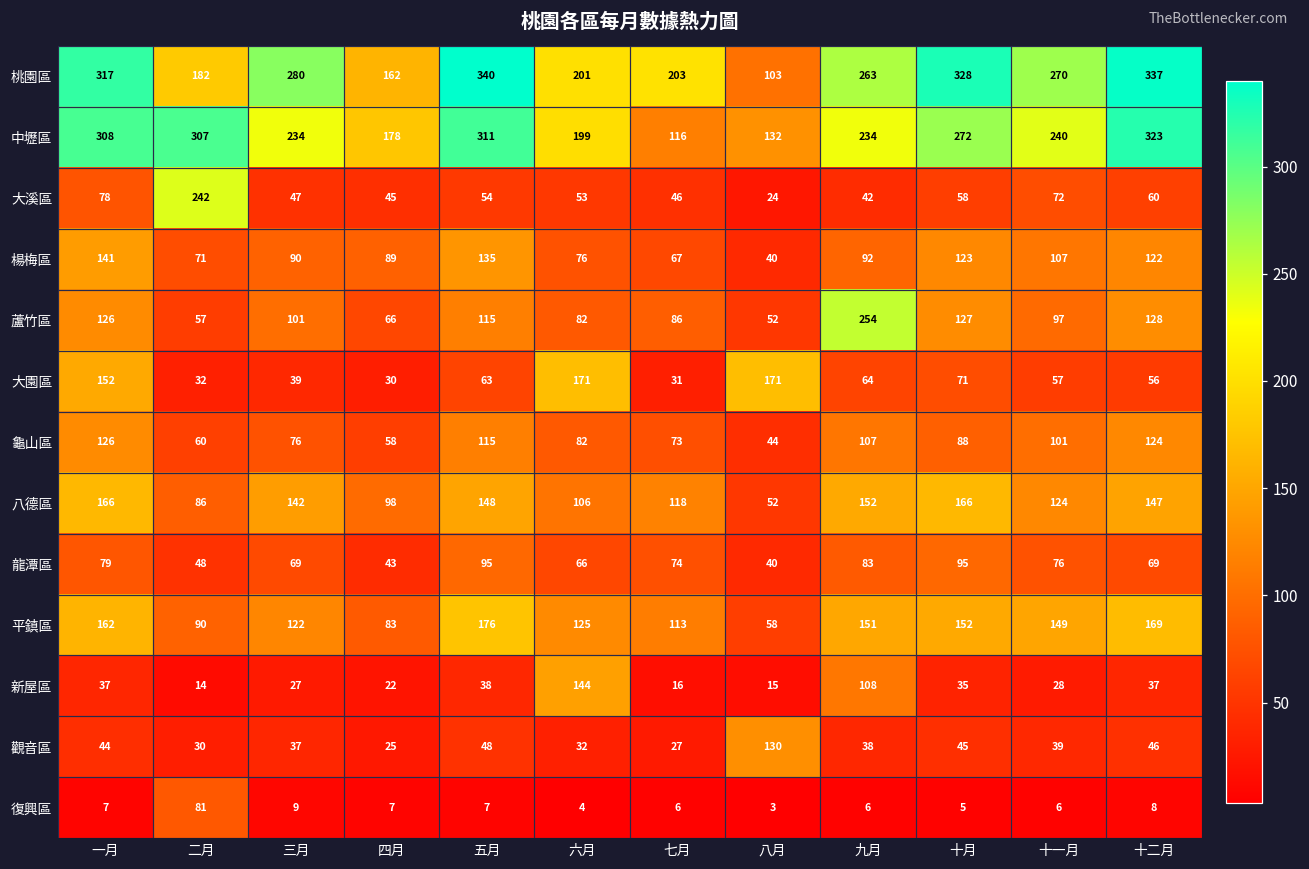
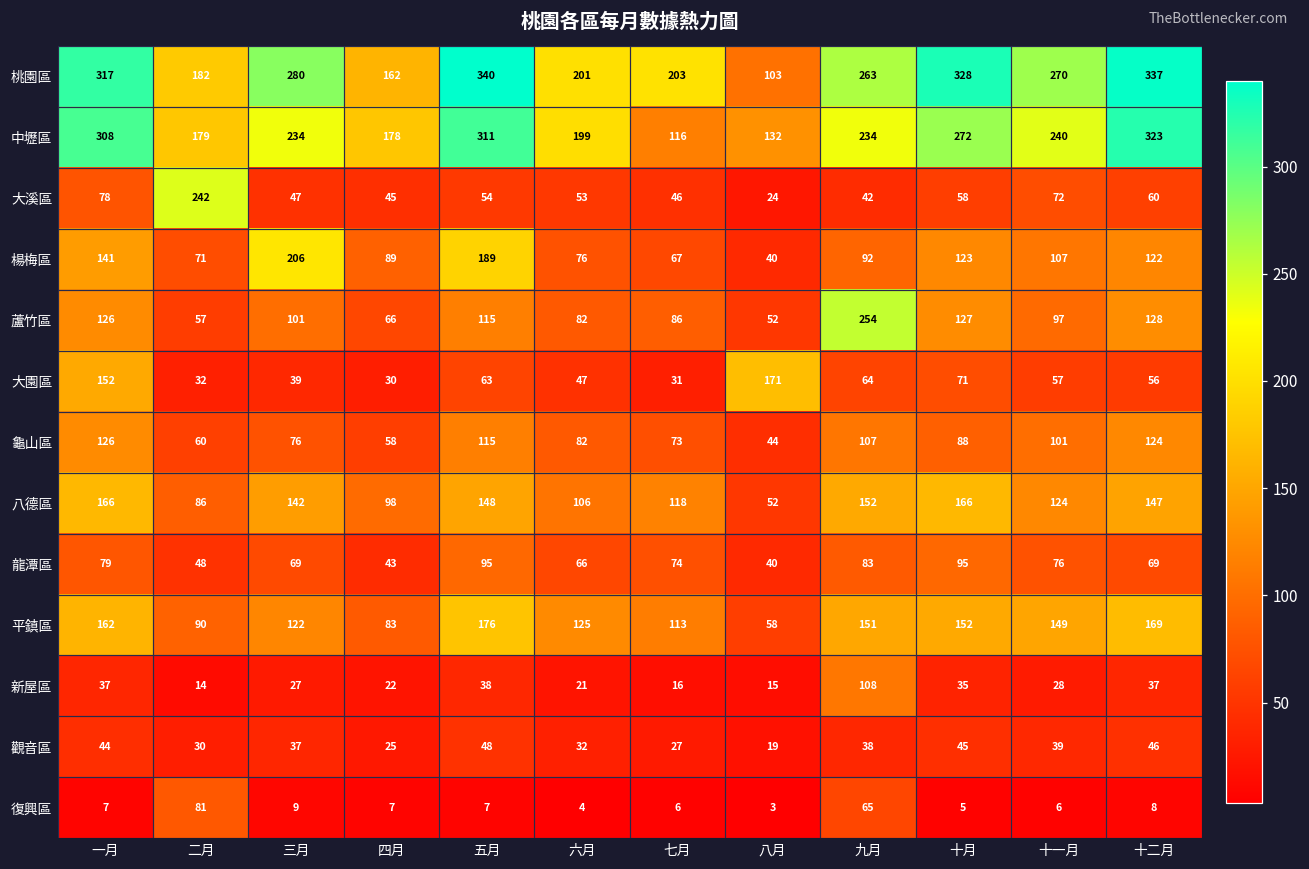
  {
    "桃園區": {
      "一月": 317,
      "二月": 182,
      "三月": 280,
      "四月": 162,
      "五月": 340,
      "六月": 201,
      "七月": 203,
      "八月": 103,
      "九月": 263,
      "十月": 328,
      "十一月": 270,
      "十二月": 337
    },
    "中壢區": {
      "一月": 308,
-     "二月": 307,
+     "二月": 179,
      "三月": 234,
      "四月": 178,
      "五月": 311,
      "六月": 199,
      "七月": 116,
      "八月": 132,
      "九月": 234,
      "十月": 272,
      "十一月": 240,
      "十二月": 323
    },
    "大溪區": {
      "一月": 78,
      "二月": 242,
      "三月": 47,
      "四月": 45,
      "五月": 54,
      "六月": 53,
      "七月": 46,
      "八月": 24,
      "九月": 42,
      "十月": 58,
      "十一月": 72,
      "十二月": 60
    },
    "楊梅區": {
      "一月": 141,
      "二月": 71,
-     "三月": 90,
+     "三月": 206,
      "四月": 89,
-     "五月": 135,
+     "五月": 189,
      "六月": 76,
      "七月": 67,
      "八月": 40,
      "九月": 92,
      "十月": 123,
      "十一月": 107,
      "十二月": 122
    },
    "蘆竹區": {
      "一月": 126,
      "二月": 57,
      "三月": 101,
      "四月": 66,
      "五月": 115,
      "六月": 82,
      "七月": 86,
      "八月": 52,
      "九月": 254,
      "十月": 127,
      "十一月": 97,
      "十二月": 128
    },
    "大園區": {
      "一月": 152,
      "二月": 32,
      "三月": 39,
      "四月": 30,
      "五月": 63,
-     "六月": 171,
+     "六月": 47,
      "七月": 31,
      "八月": 171,
      "九月": 64,
      "十月": 71,
      "十一月": 57,
      "十二月": 56
    },
    "龜山區": {
      "一月": 126,
      "二月": 60,
      "三月": 76,
      "四月": 58,
      "五月": 115,
      "六月": 82,
      "七月": 73,
      "八月": 44,
      "九月": 107,
      "十月": 88,
      "十一月": 101,
      "十二月": 124
    },
    "八德區": {
      "一月": 166,
      "二月": 86,
      "三月": 142,
      "四月": 98,
      "五月": 148,
      "六月": 106,
      "七月": 118,
      "八月": 52,
      "九月": 152,
      "十月": 166,
      "十一月": 124,
      "十二月": 147
    },
    "龍潭區": {
      "一月": 79,
      "二月": 48,
      "三月": 69,
      "四月": 43,
      "五月": 95,
      "六月": 66,
      "七月": 74,
      "八月": 40,
      "九月": 83,
      "十月": 95,
      "十一月": 76,
      "十二月": 69
    },
    "平鎮區": {
      "一月": 162,
      "二月": 90,
      "三月": 122,
      "四月": 83,
      "五月": 176,
      "六月": 125,
      "七月": 113,
      "八月": 58,
      "九月": 151,
      "十月": 152,
      "十一月": 149,
      "十二月": 169
    },
    "新屋區": {
      "一月": 37,
      "二月": 14,
      "三月": 27,
      "四月": 22,
      "五月": 38,
-     "六月": 144,
+     "六月": 21,
      "七月": 16,
      "八月": 15,
      "九月": 108,
      "十月": 35,
      "十一月": 28,
      "十二月": 37
    },
    "觀音區": {
      "一月": 44,
      "二月": 30,
      "三月": 37,
      "四月": 25,
      "五月": 48,
      "六月": 32,
      "七月": 27,
-     "八月": 130,
+     "八月": 19,
      "九月": 38,
      "十月": 45,
      "十一月": 39,
      "十二月": 46
    },
    "復興區": {
      "一月": 7,
      "二月": 81,
      "三月": 9,
      "四月": 7,
      "五月": 7,
      "六月": 4,
      "七月": 6,
      "八月": 3,
-     "九月": 6,
+     "九月": 65,
      "十月": 5,
      "十一月": 6,
      "十二月": 8
    }
  }
